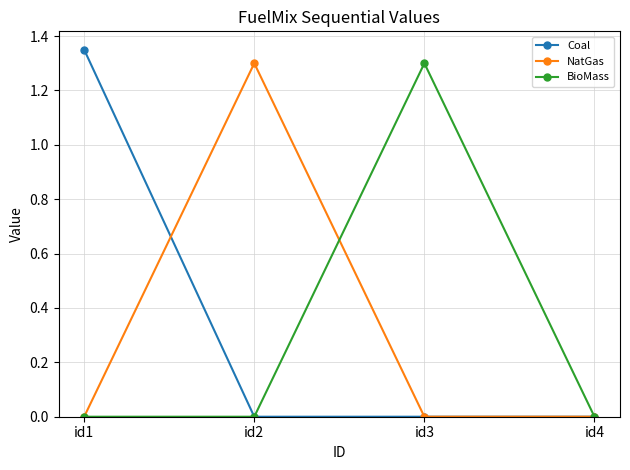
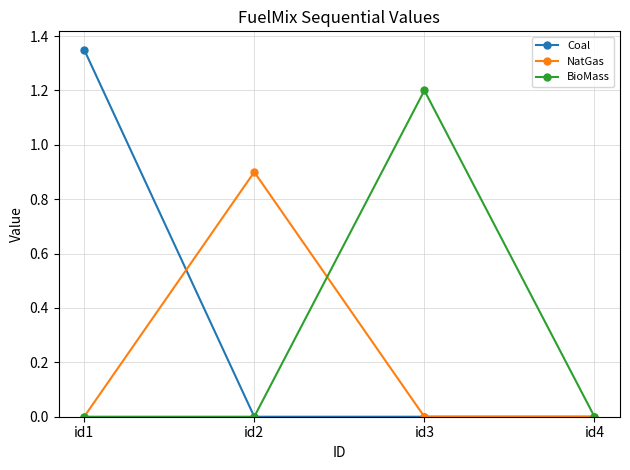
  {
    "Coal": {
      "id1": 1.35
    },
    "NatGas": {
-     "id2": 1.3
+     "id2": 0.9
    },
    "BioMass": {
-     "id3": 1.3
+     "id3": 1.2
    }
  }
